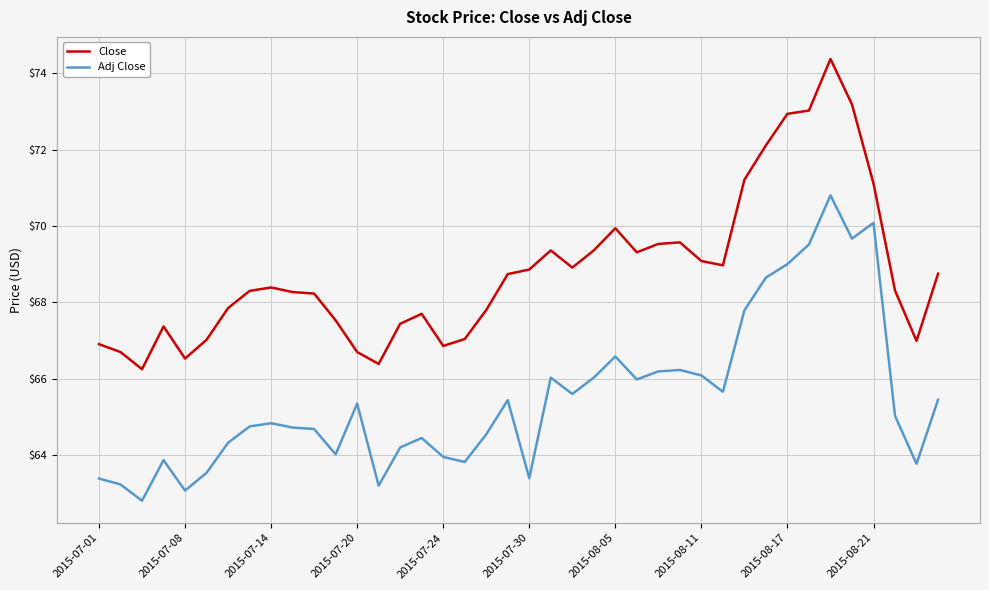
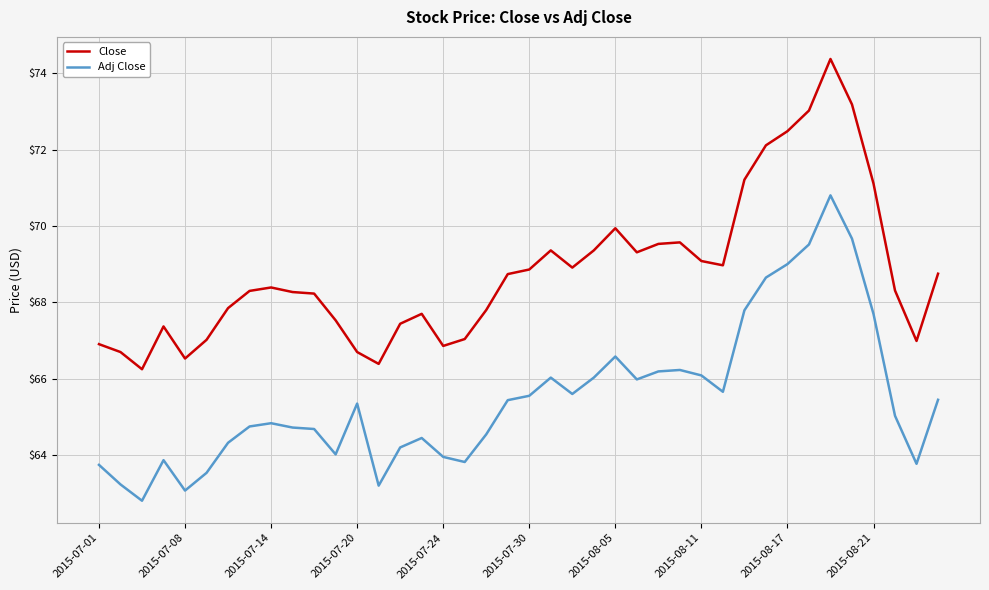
  {
    "Close": {
      "2015-07-01": "$66.9",
      "2015-07-08": "$66.5",
      "2015-07-14": "$68.4",
      "2015-07-20": "$66.7",
      "2015-07-24": "$66.9",
      "2015-07-30": "$68.9",
      "2015-08-05": "$69.9",
      "2015-08-11": "$69.1",
-     "2015-08-17": "$72.9",
+     "2015-08-17": "$72.5",
      "2015-08-21": "$71.1"
    },
    "Adj Close": {
-     "2015-07-01": "$63.4",
+     "2015-07-01": "$63.7",
      "2015-07-08": "$63.1",
      "2015-07-14": "$64.8",
      "2015-07-20": "$65.4",
      "2015-07-24": "$64.0",
-     "2015-07-30": "$63.4",
+     "2015-07-30": "$65.6",
      "2015-08-05": "$66.6",
      "2015-08-11": "$66.1",
      "2015-08-17": "$69.0",
-     "2015-08-21": "$70.1"
+     "2015-08-21": "$67.7"
    }
  }
